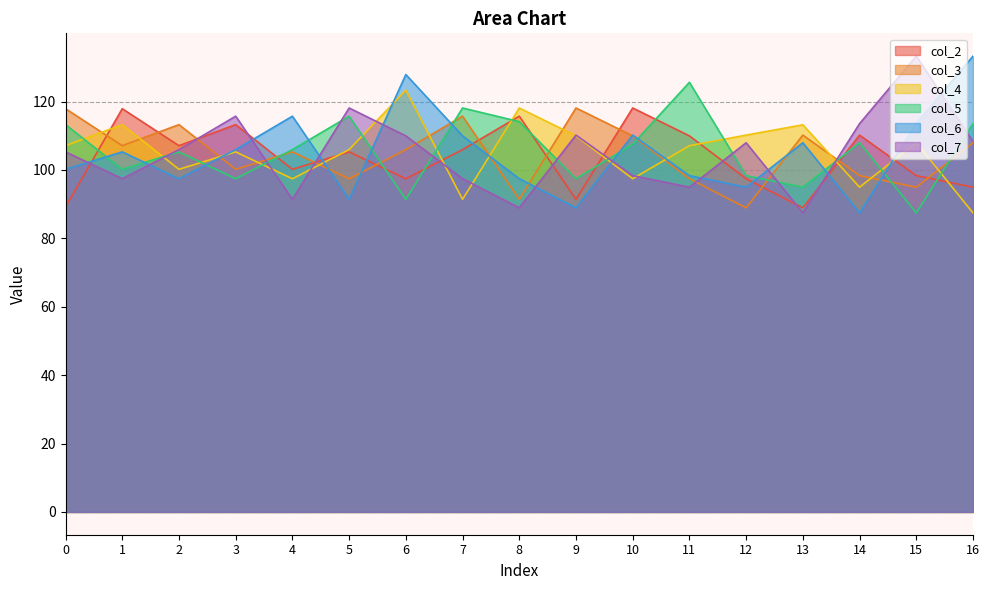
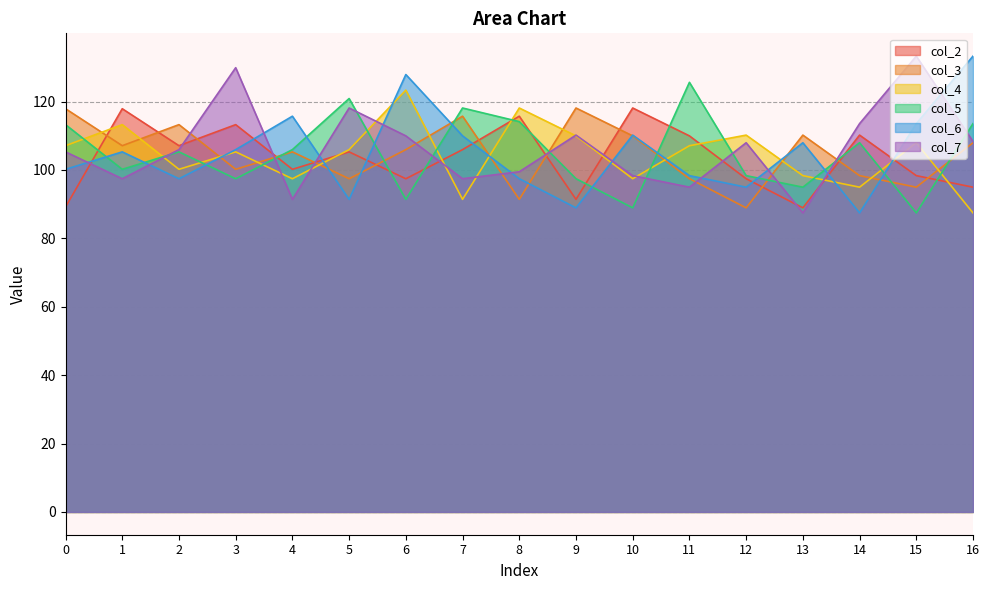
  {
    "col_4": {
      "0": 107,
      "1": 113,
      "2": 100,
      "4": 97,
      "6": 123,
      "7": 91,
      "8": 118,
      "10": 97,
      "11": 107,
      "12": 110,
-     "13": 113,
+     "13": 98,
      "14": 95,
      "16": 87
    },
    "col_5": {
      "0": 113,
      "1": 100,
      "3": 97,
-     "5": 116,
+     "5": 121,
      "6": 91,
      "7": 118,
      "8": 114,
      "9": 97,
-     "10": 108,
+     "10": 89,
      "11": 126,
      "12": 98,
      "13": 95,
      "14": 108,
      "15": 87,
      "16": 114
    },
    "col_6": {
      "0": 100,
      "1": 105,
      "2": 97,
      "4": 116,
      "5": 91,
      "6": 128,
      "7": 110,
      "8": 97,
      "9": 89,
      "11": 98,
      "12": 95,
      "13": 108,
      "14": 87,
      "16": 133
    },
    "col_7": {
      "0": 105,
      "1": 97,
-     "3": 116,
+     "3": 130,
      "4": 91,
      "5": 118,
      "6": 110,
      "7": 97,
-     "8": 89,
+     "8": 99,
      "10": 98,
      "11": 95,
      "12": 108,
      "13": 87,
      "14": 114
    }
  }
